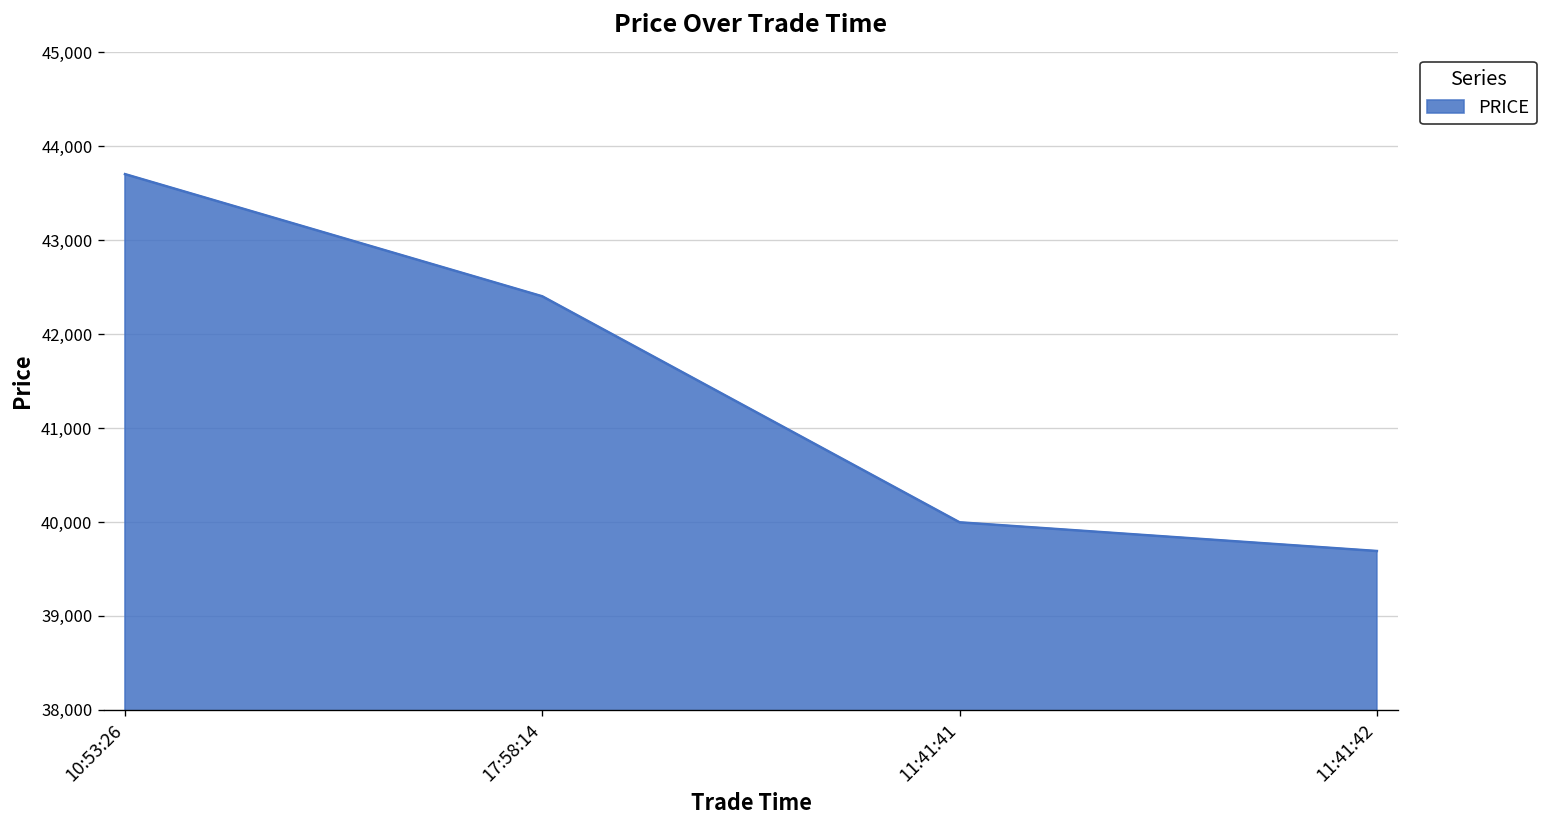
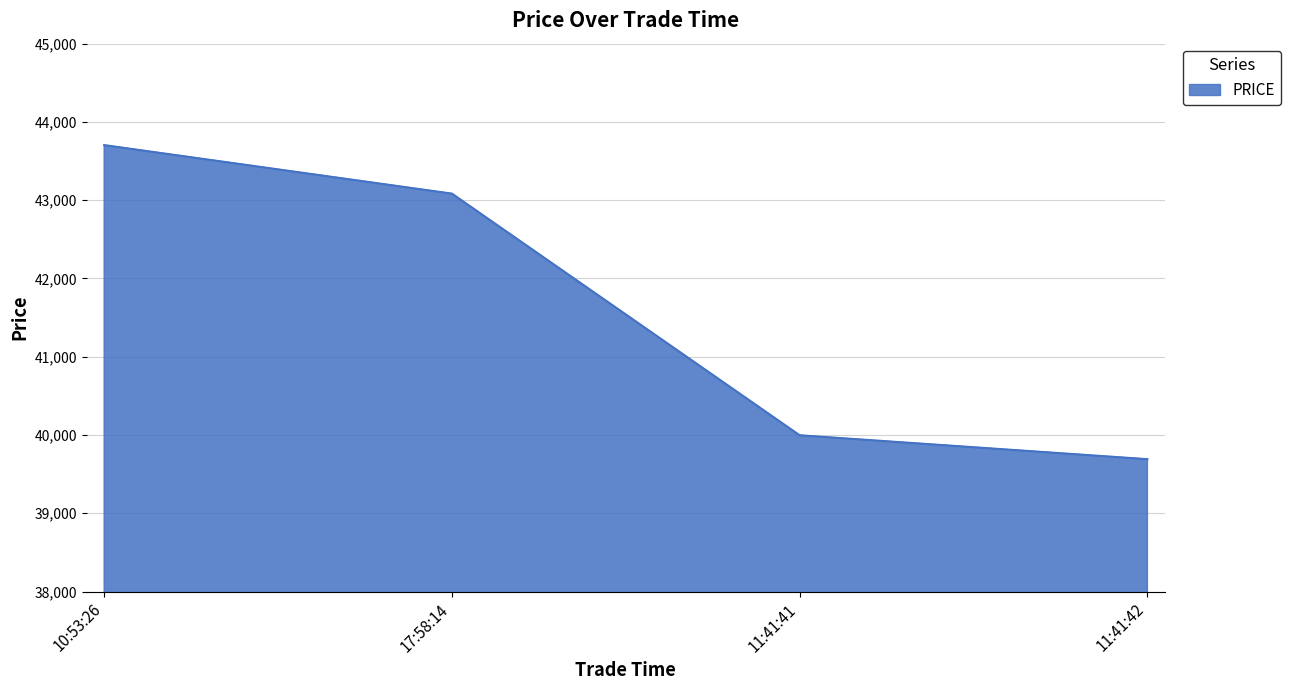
  {
    "10:53:26": "43,700",
-   "17:58:14": "42,400",
+   "17:58:14": "43,100",
    "11:41:41": "40,000",
    "11:41:42": "39,700"
  }
